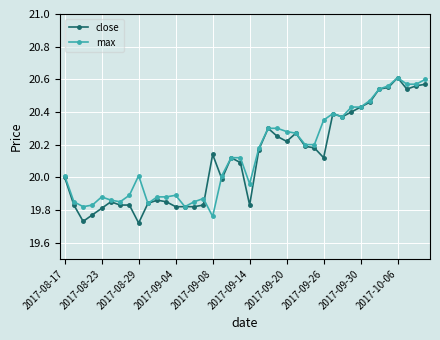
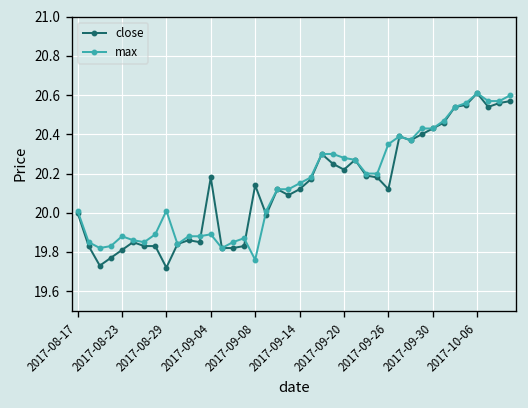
  {
    "close": {
      "2017-08-23": 19.81,
      "2017-08-29": 19.72,
-     "2017-09-04": 19.82,
+     "2017-09-04": 20.18,
      "2017-09-08": 20.14,
-     "2017-09-14": 19.83,
+     "2017-09-14": 20.12,
      "2017-09-20": 20.22,
      "2017-09-26": 20.12
    },
    "max": {
      "2017-08-23": 19.88,
      "2017-08-29": 20.01,
      "2017-09-04": 19.89,
      "2017-09-08": 19.76,
-     "2017-09-14": 19.96,
+     "2017-09-14": 20.15,
      "2017-09-20": 20.28,
      "2017-09-26": 20.35
    }
  }
